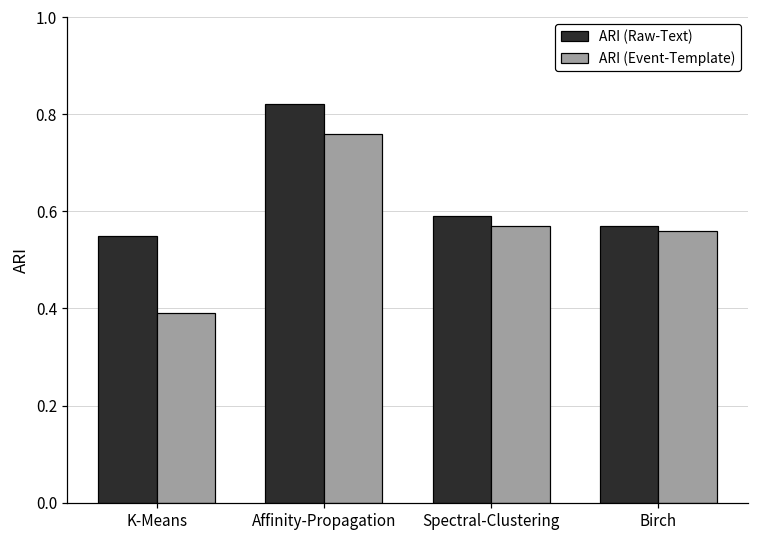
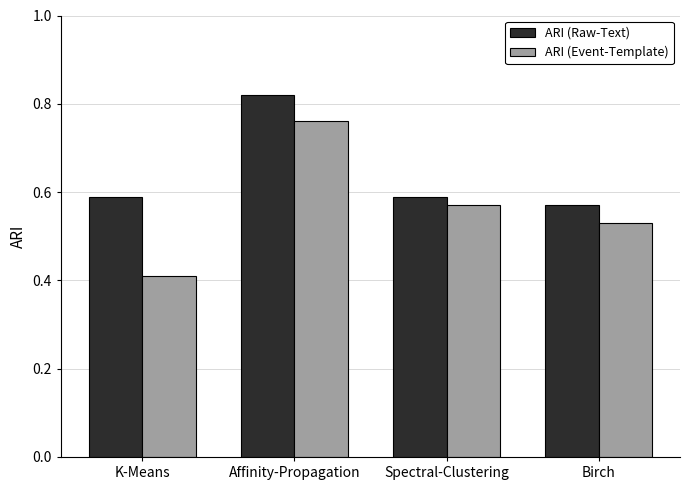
  {
    "ARI (Raw-Text)": {
-     "K-Means": 0.55,
+     "K-Means": 0.59,
      "Affinity-Propagation": 0.82,
      "Spectral-Clustering": 0.59,
      "Birch": 0.57
    },
    "ARI (Event-Template)": {
-     "K-Means": 0.39,
+     "K-Means": 0.41,
      "Affinity-Propagation": 0.76,
      "Spectral-Clustering": 0.57,
-     "Birch": 0.56
+     "Birch": 0.53
    }
  }
